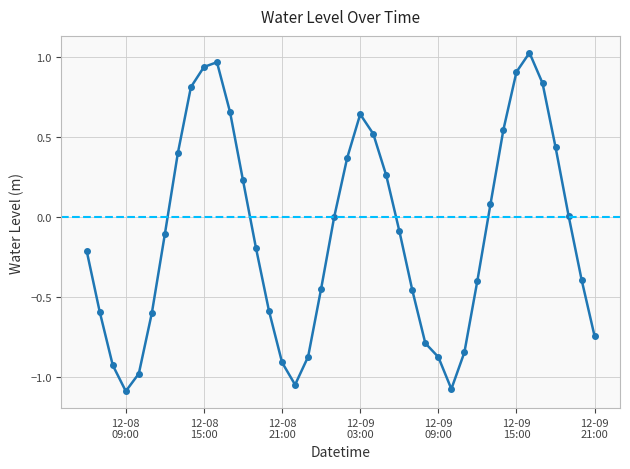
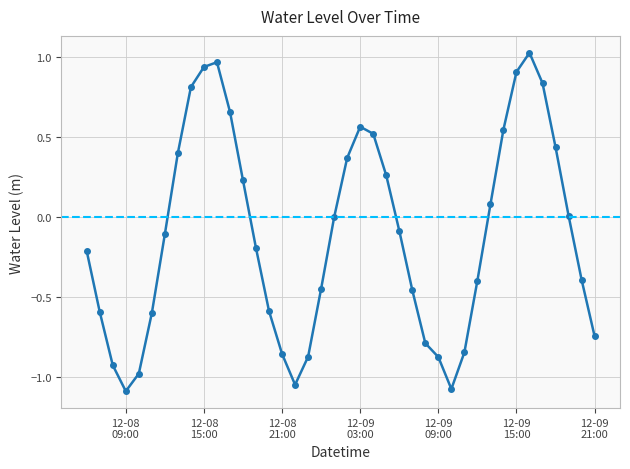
  {
    "12-08 09:00": -1.09,
    "12-08 15:00": 0.94,
-   "12-08 21:00": -0.91,
-   "12-09 03:00": 0.64,
+   "12-08 21:00": -0.86,
+   "12-09 03:00": 0.56,
    "12-09 09:00": -0.88,
    "12-09 15:00": 0.90,
    "12-09 21:00": -0.75
  }
